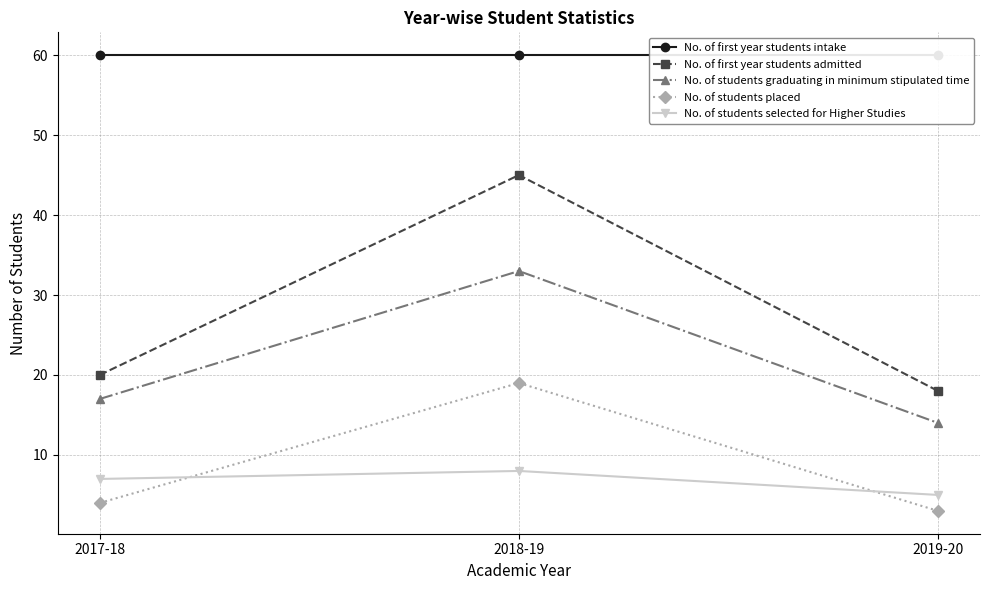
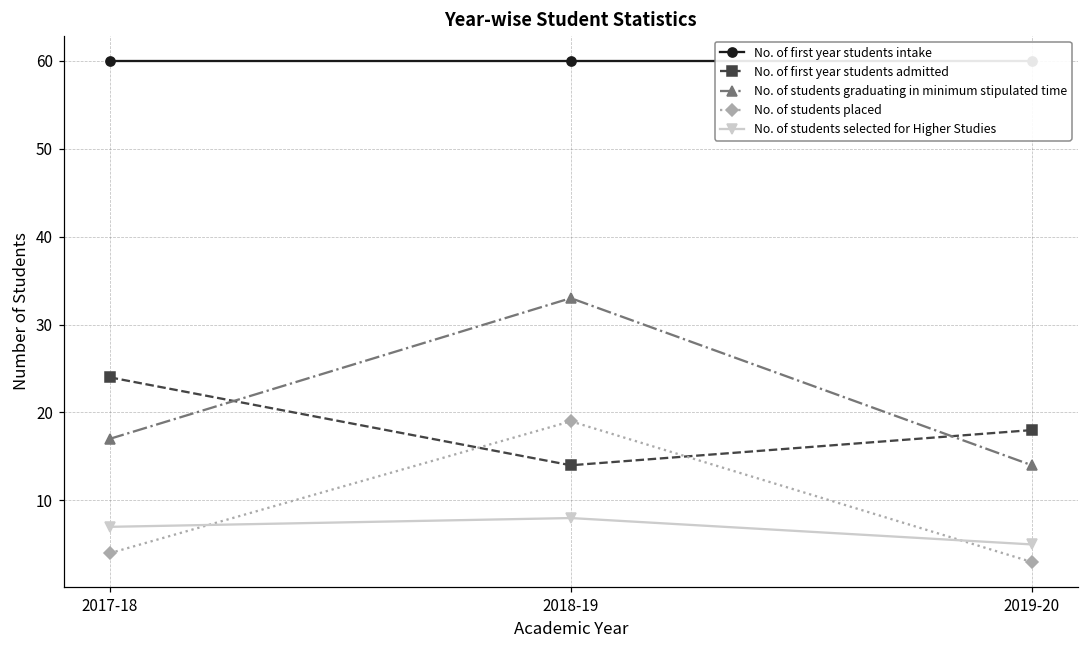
  {
    "No. of first year students intake": {
      "2017-18": 60,
      "2018-19": 60
    },
    "No. of first year students admitted": {
-     "2017-18": 20,
-     "2018-19": 45,
+     "2017-18": 24,
+     "2018-19": 14,
      "2019-20": 18
    },
    "No. of students graduating in minimum stipulated time": {
      "2017-18": 17,
      "2018-19": 33,
      "2019-20": 14
    }
  }
